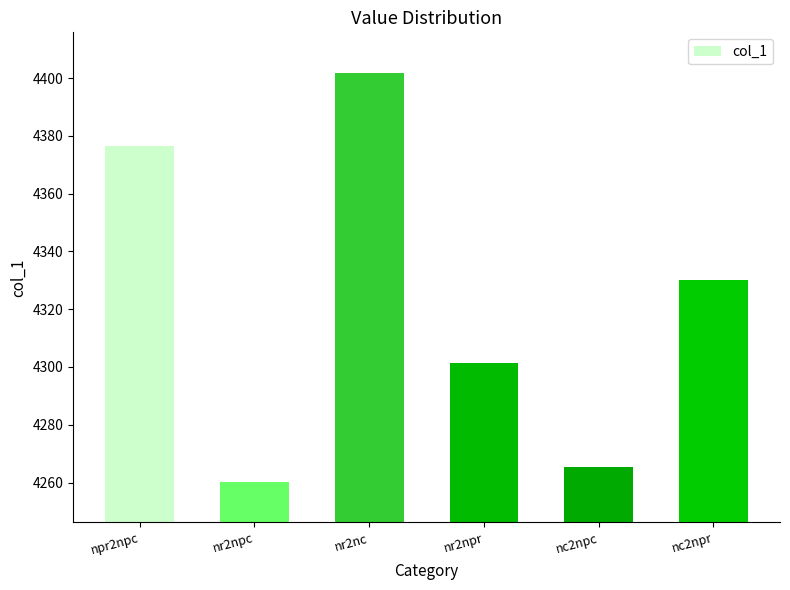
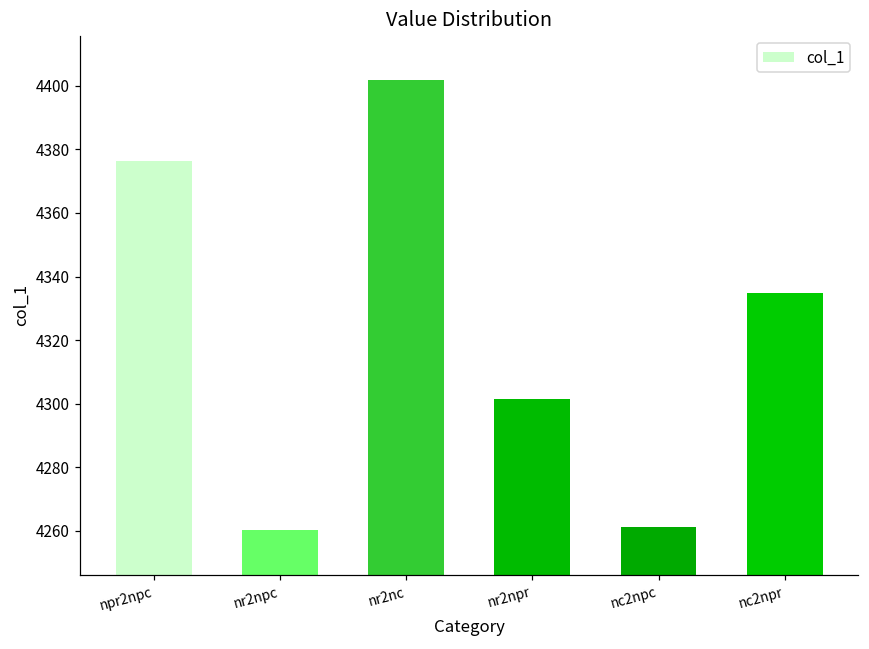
  {
    "npr2npc": 4376,
    "nr2npc": 4260,
    "nr2nc": 4402,
    "nr2npr": 4301,
-   "nc2npc": 4266,
-   "nc2npr": 4330
+   "nc2npc": 4261,
+   "nc2npr": 4335
  }
